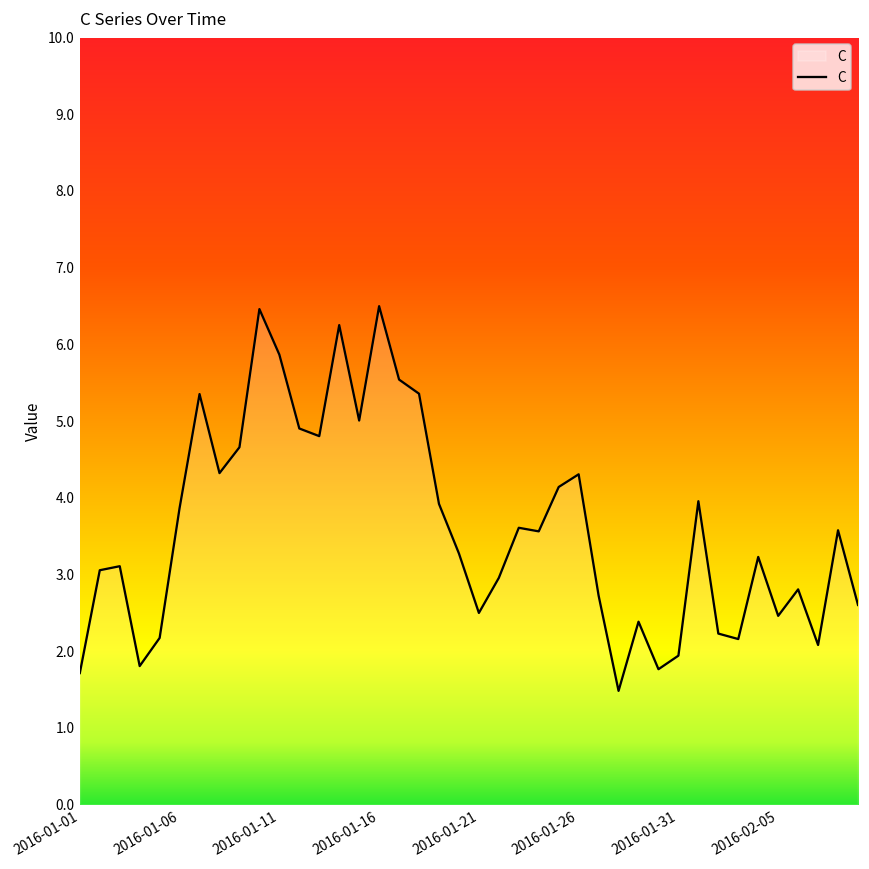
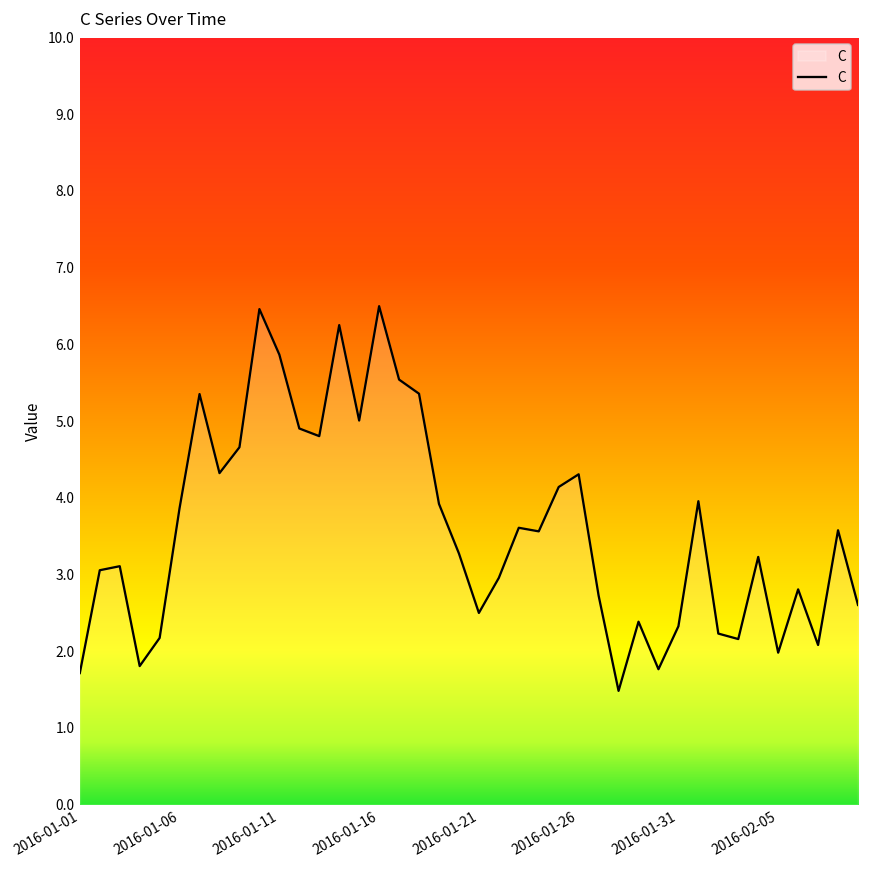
  {
    "2016-01-01": 1.7,
    "2016-01-06": 3.9,
    "2016-01-11": 5.9,
    "2016-01-16": 6.5,
    "2016-01-21": 2.5,
    "2016-01-26": 4.3,
-   "2016-01-31": 1.9,
-   "2016-02-05": 2.5
+   "2016-01-31": 2.3,
+   "2016-02-05": 2.0
  }
